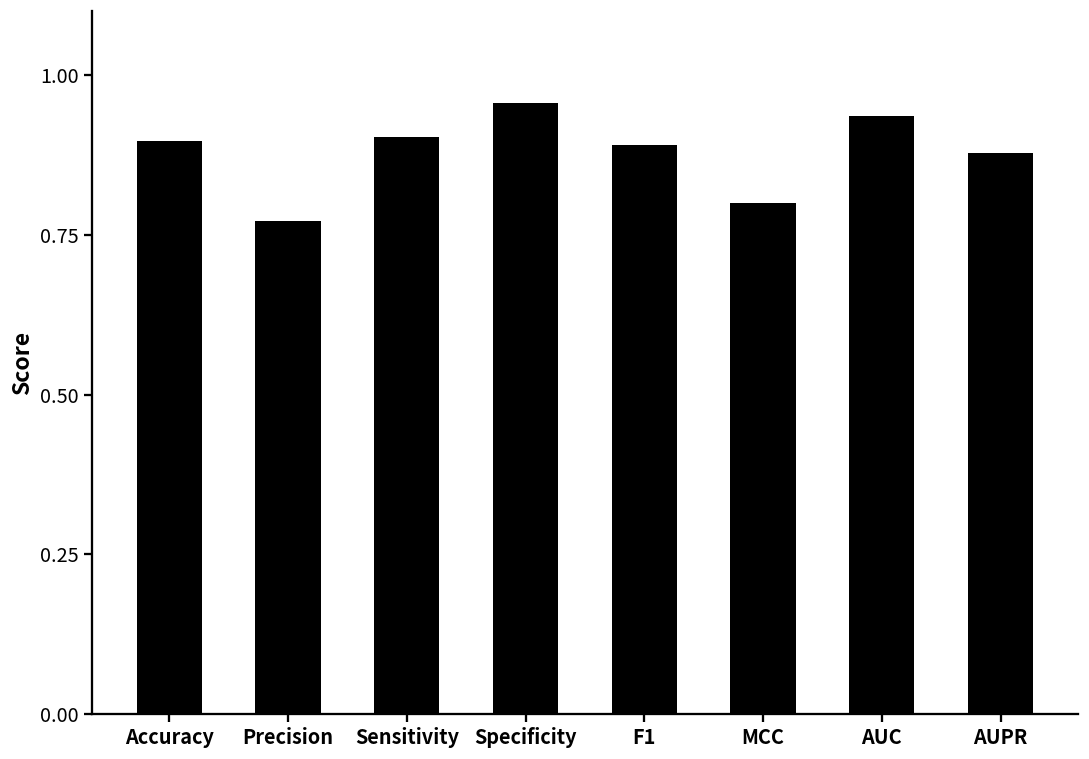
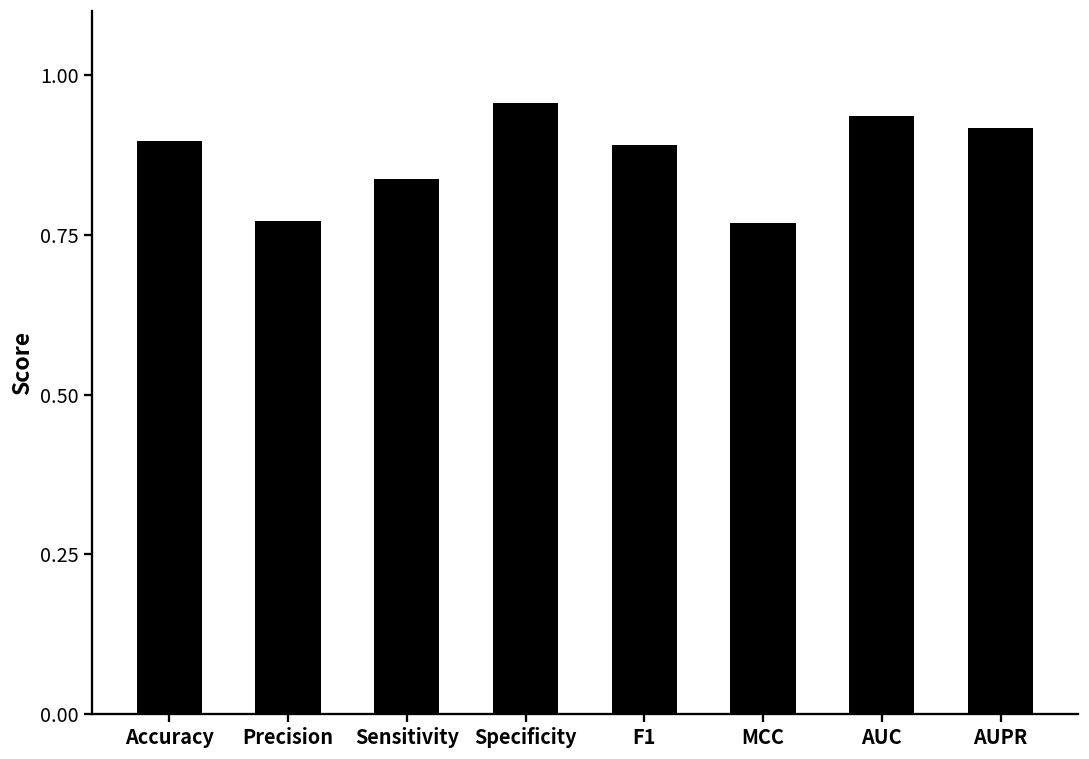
  {
    "Accuracy": 0.90,
    "Precision": 0.77,
-   "Sensitivity": 0.90,
+   "Sensitivity": 0.84,
    "Specificity": 0.96,
    "F1": 0.89,
-   "MCC": 0.80,
+   "MCC": 0.77,
    "AUC": 0.94,
-   "AUPR": 0.88
+   "AUPR": 0.92
  }
